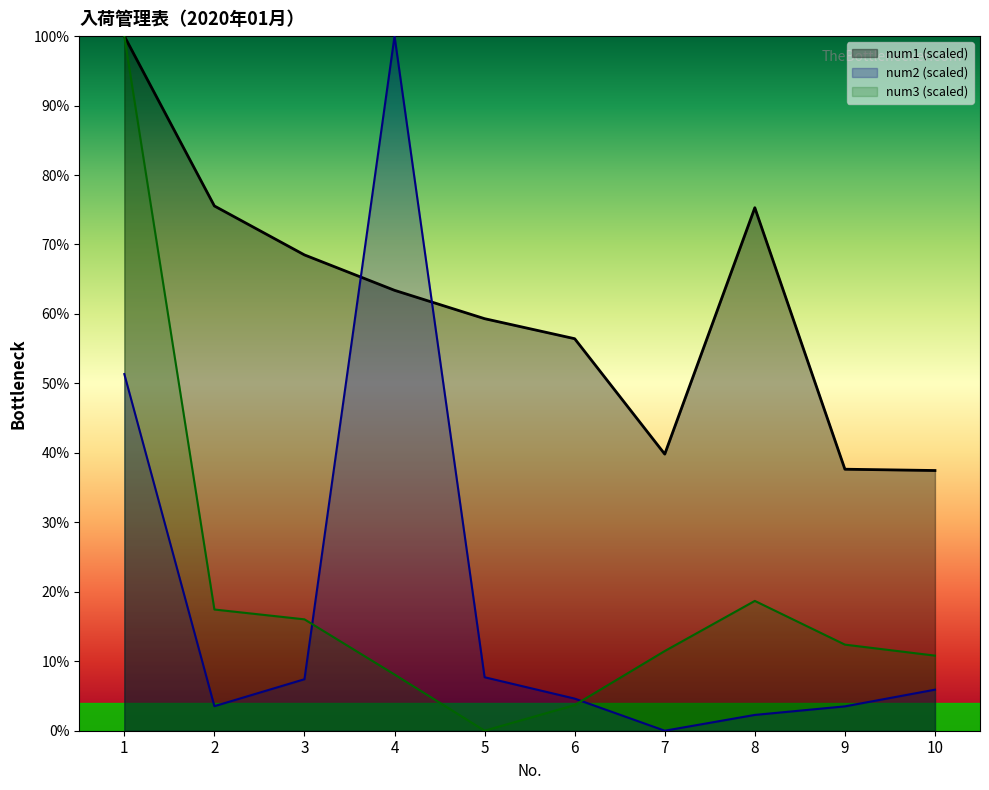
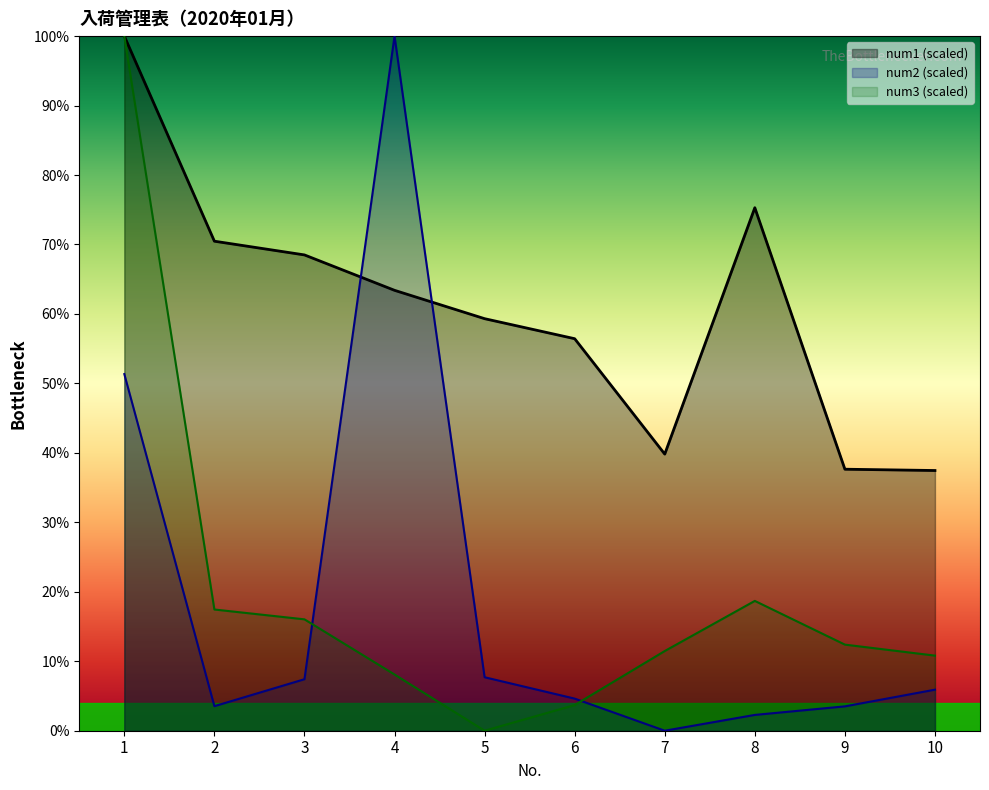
  {
    "num1 (scaled)": {
-     "2": "76%",
+     "2": "70%",
      "3": "68%",
      "4": "63%",
      "5": "59%",
      "6": "56%",
      "7": "40%",
      "8": "75%",
      "9": "38%",
      "10": "37%"
    },
    "num2 (scaled)": {
      "1": "51%",
      "3": "7%",
      "4": "100%",
      "5": "8%",
      "6": "5%",
      "10": "6%"
    },
    "num3 (scaled)": {
      "2": "17%",
      "3": "16%",
      "4": "8%",
      "7": "11%",
      "8": "19%",
      "9": "12%",
      "10": "11%"
    }
  }
